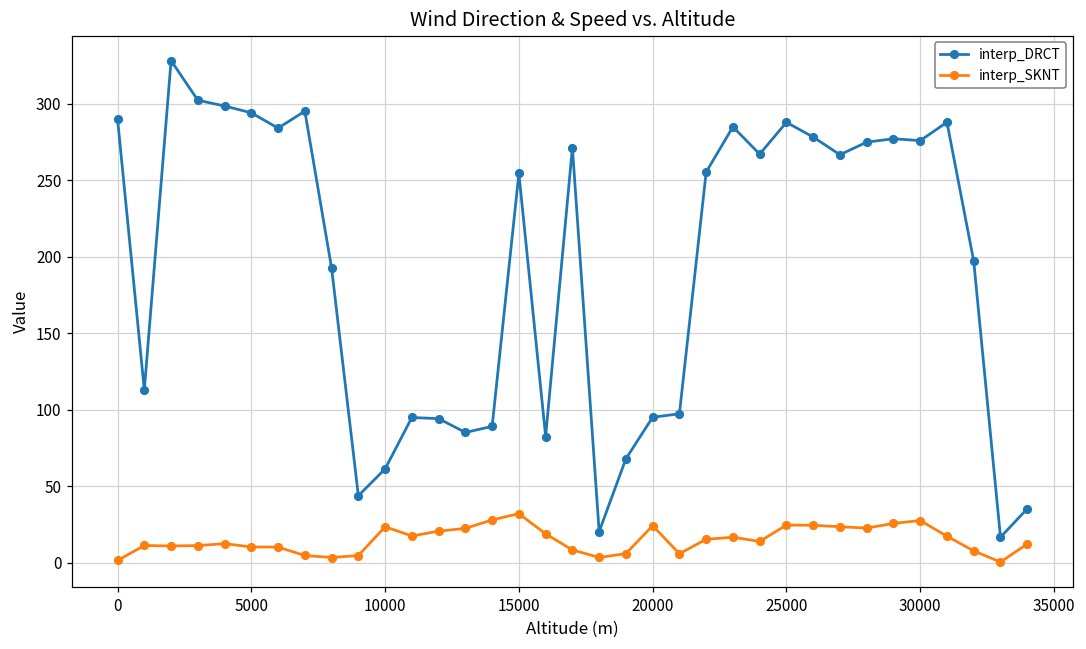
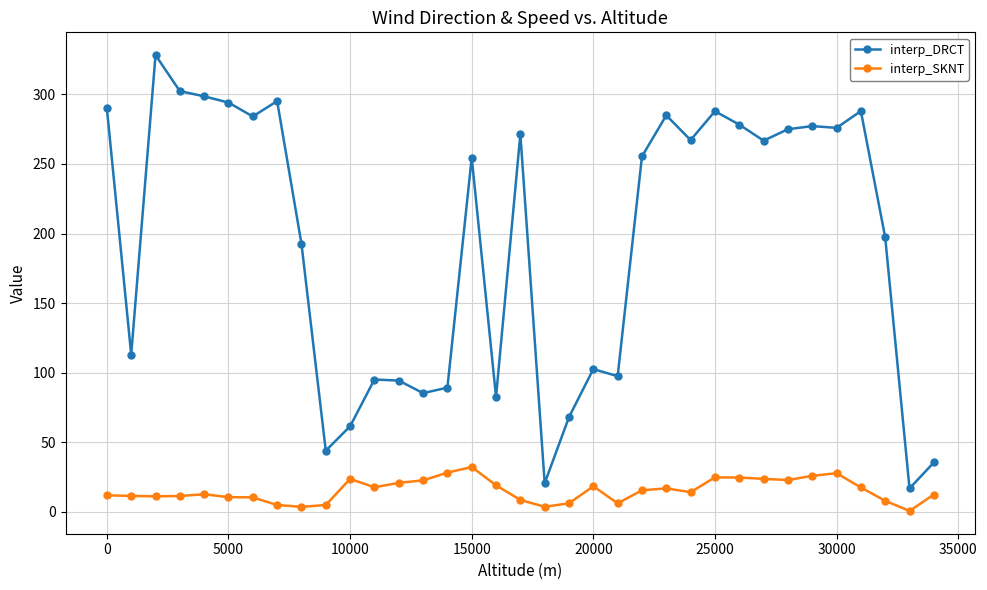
  {
    "interp_DRCT": {
      "0": 290,
      "5000": 294,
      "10000": 61,
      "15000": 255,
-     "20000": 95,
+     "20000": 103,
      "25000": 288,
      "30000": 276
    },
    "interp_SKNT": {
-     "0": 2,
+     "0": 12,
      "5000": 10,
      "10000": 24,
      "15000": 32,
-     "20000": 24,
+     "20000": 18,
      "25000": 25,
      "30000": 28
    }
  }
